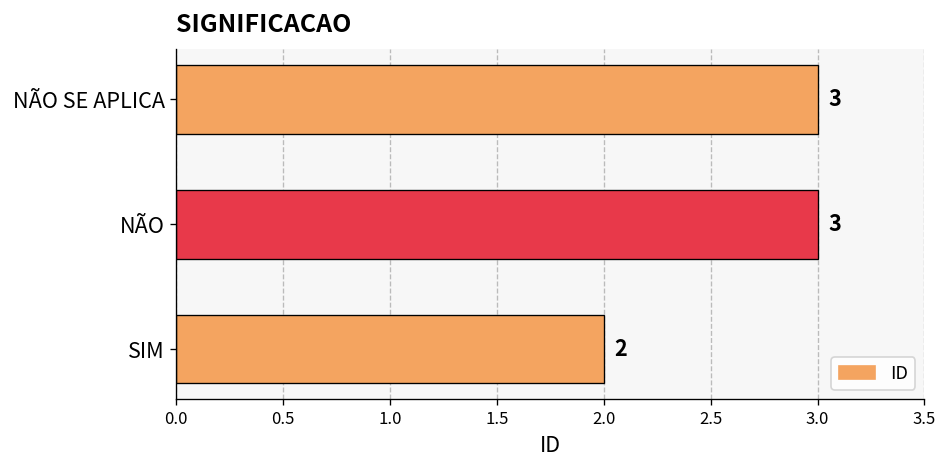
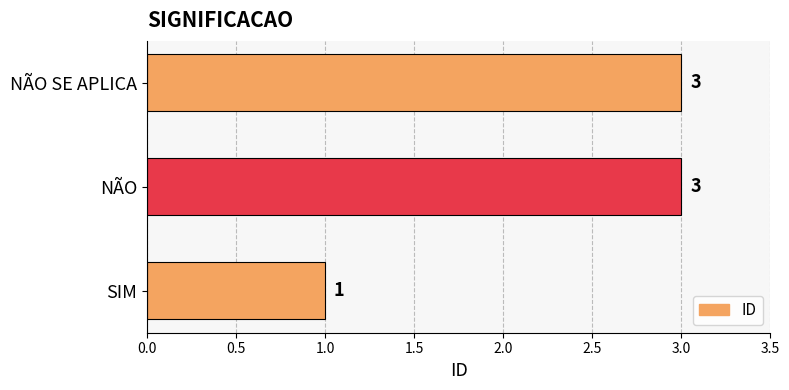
  {
    "NÃO SE APLICA": 3,
    "NÃO": 3,
-   "SIM": 2
+   "SIM": 1
  }
